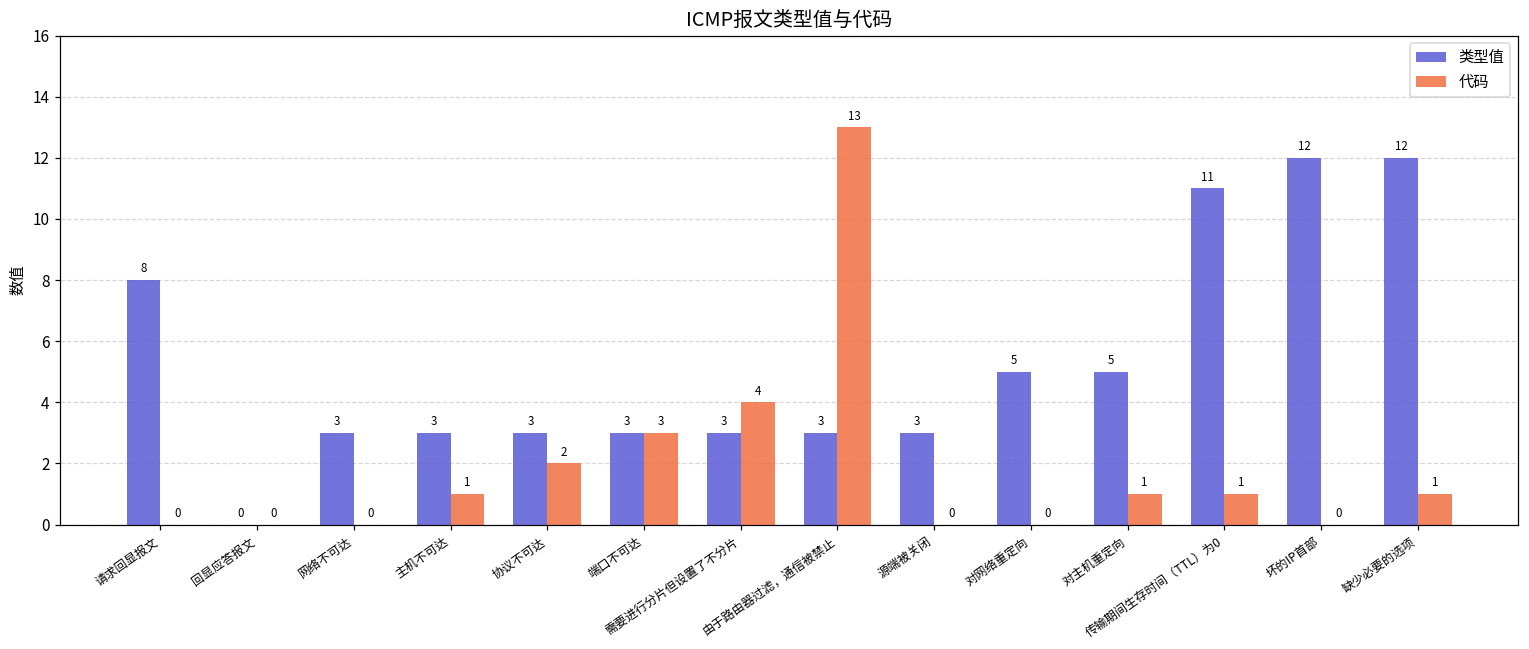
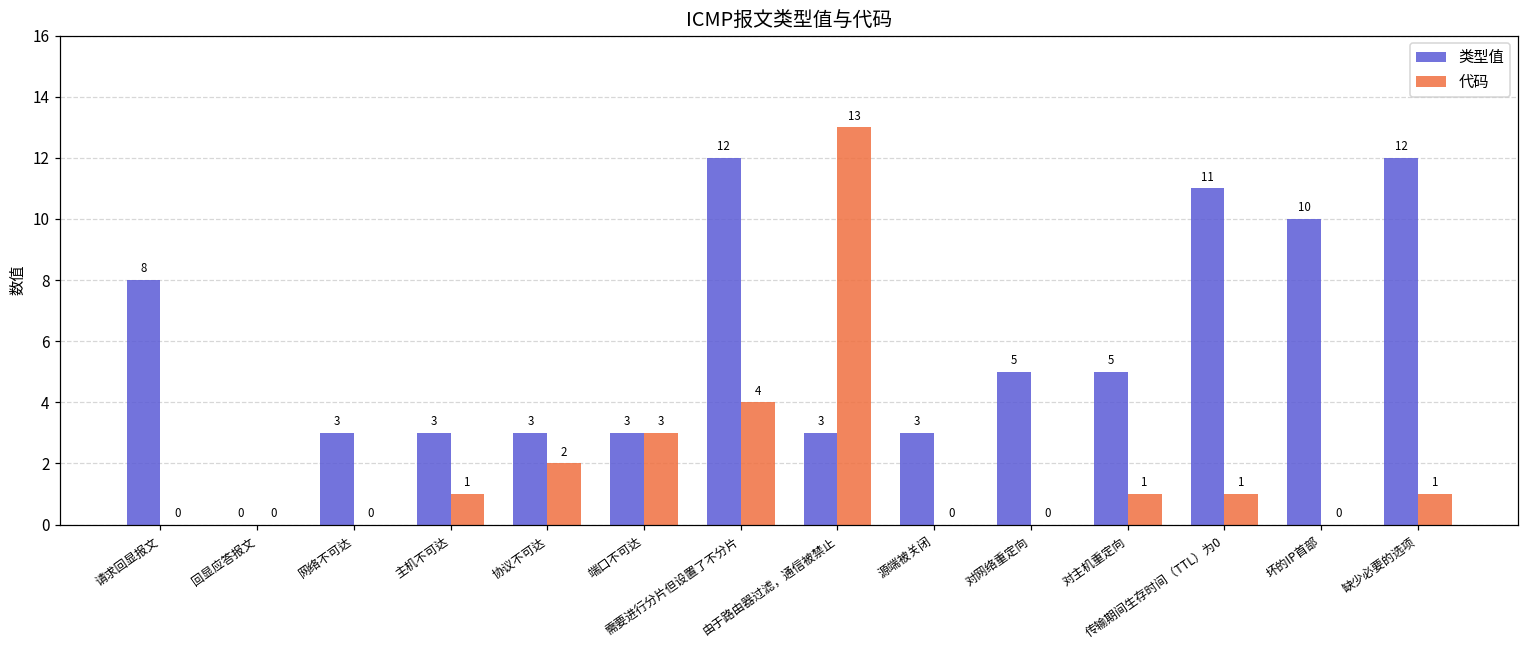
  {
    "类型值": {
      "请求回显报文": 8,
      "回显应答报文": 0,
      "网络不可达": 3,
      "主机不可达": 3,
      "协议不可达": 3,
      "端口不可达": 3,
-     "需要进行分片但设置了不分片": 3,
+     "需要进行分片但设置了不分片": 12,
      "由于路由器过滤，通信被禁止": 3,
      "源端被关闭": 3,
      "对网络重定向": 5,
      "对主机重定向": 5,
      "传输期间生存时间（TTL）为0": 11,
-     "坏的IP首部": 12,
+     "坏的IP首部": 10,
      "缺少必要的选项": 12
    },
    "代码": {
      "请求回显报文": 0,
      "回显应答报文": 0,
      "网络不可达": 0,
      "主机不可达": 1,
      "协议不可达": 2,
      "端口不可达": 3,
      "需要进行分片但设置了不分片": 4,
      "由于路由器过滤，通信被禁止": 13,
      "源端被关闭": 0,
      "对网络重定向": 0,
      "对主机重定向": 1,
      "传输期间生存时间（TTL）为0": 1,
      "坏的IP首部": 0,
      "缺少必要的选项": 1
    }
  }
